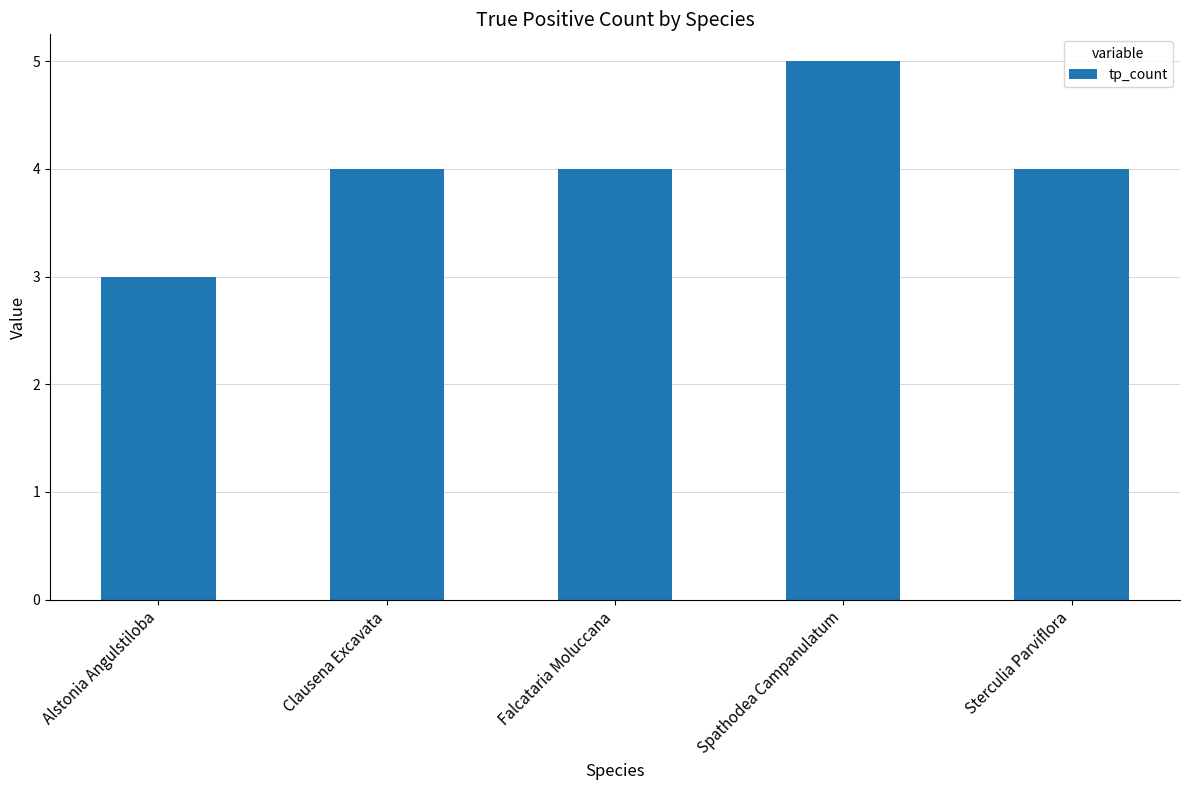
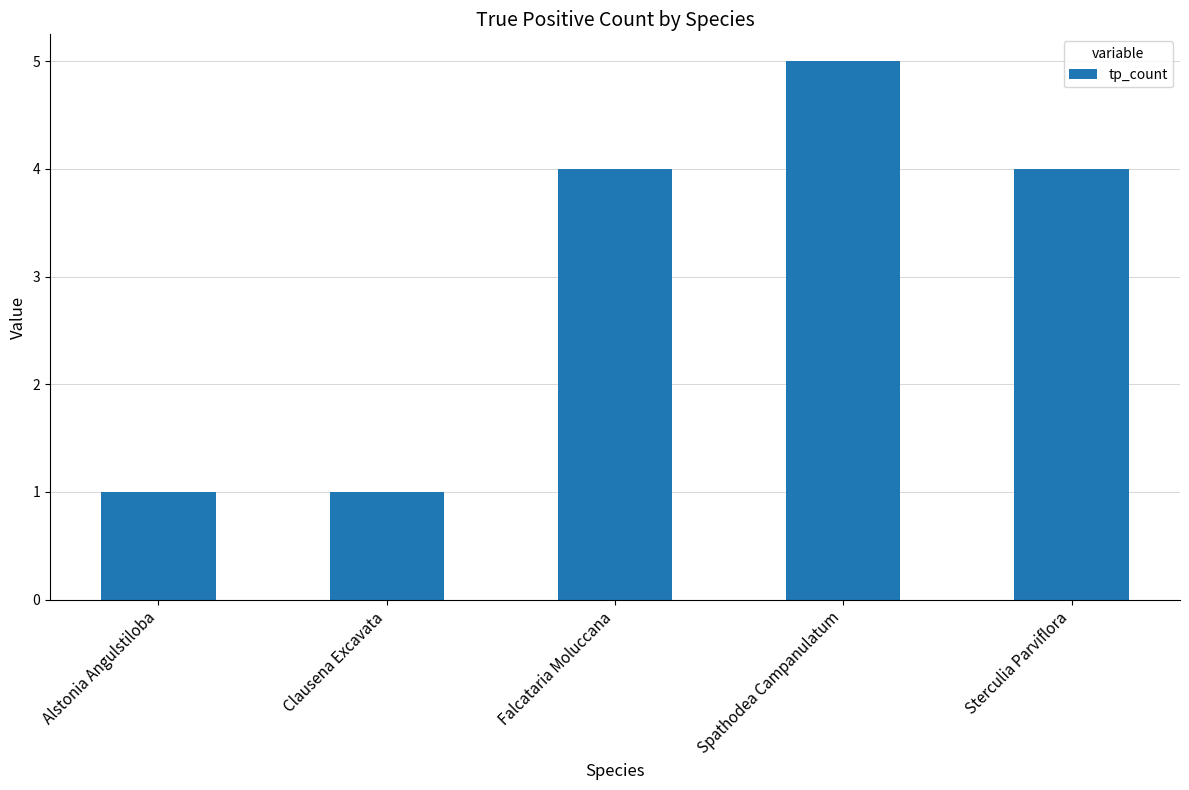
  {
-   "Alstonia Angulstiloba": 3,
-   "Clausena Excavata": 4,
+   "Alstonia Angulstiloba": 1,
+   "Clausena Excavata": 1,
    "Falcataria Moluccana": 4,
    "Spathodea Campanulatum": 5,
    "Sterculia Parviflora": 4
  }
